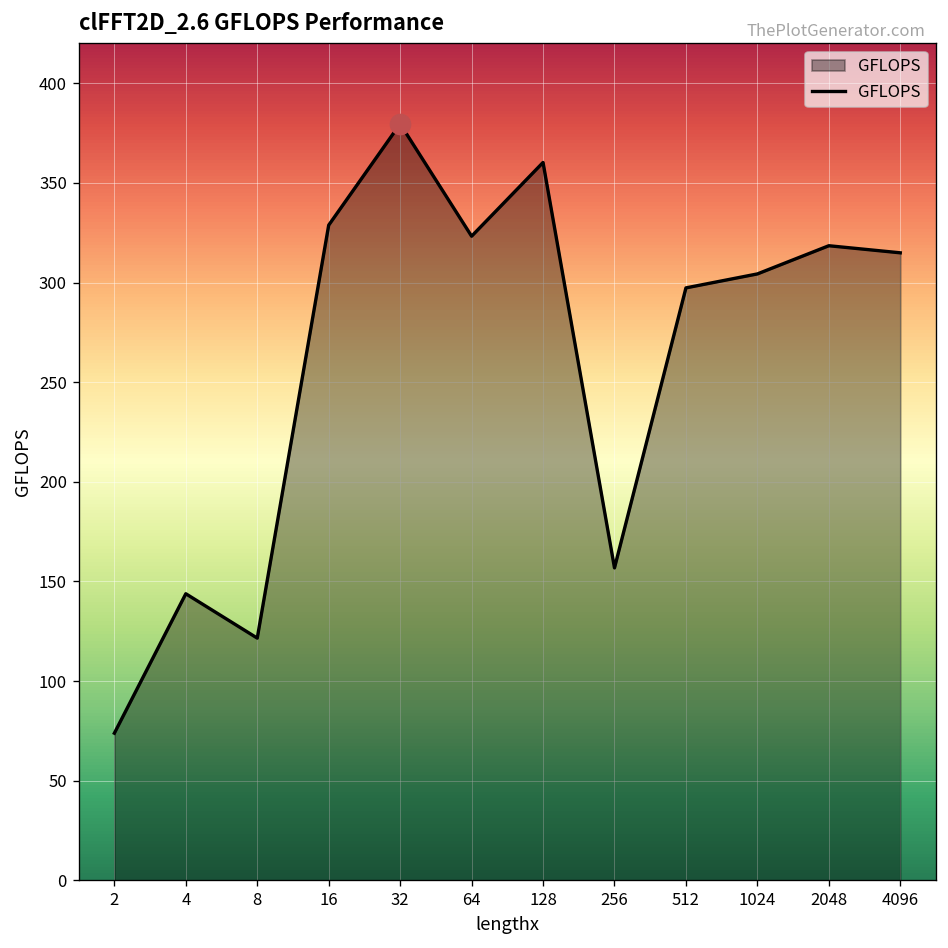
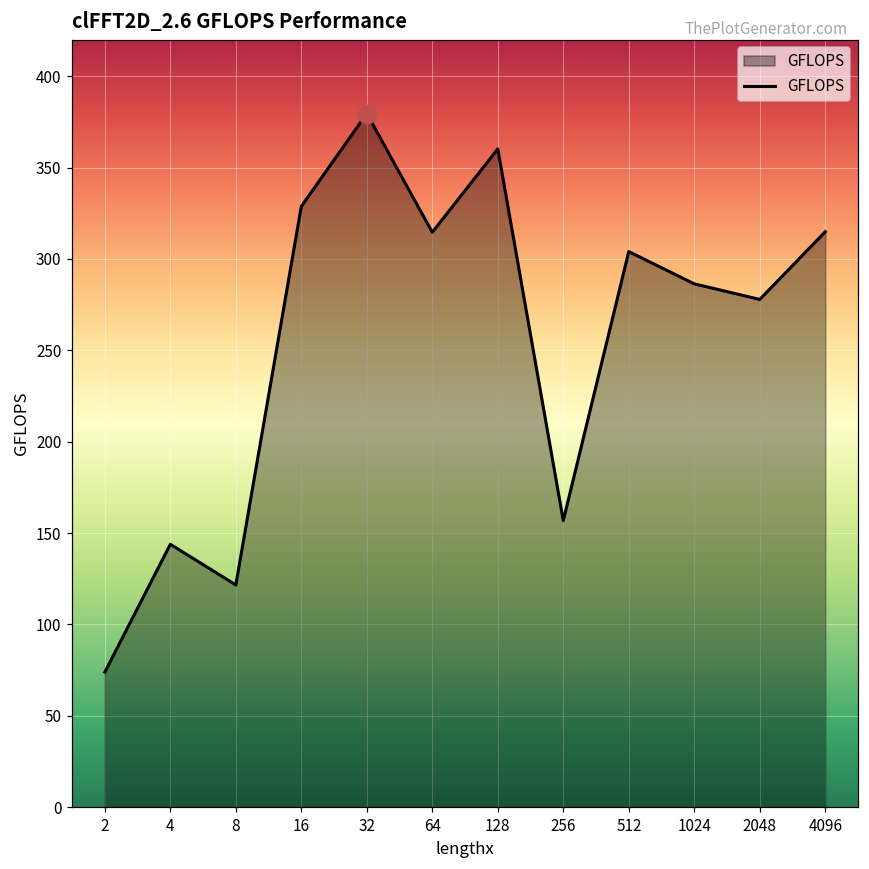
  {
    "GFLOPS": {
      "2": 74,
      "4": 144,
      "8": 122,
      "16": 329,
-     "64": 323,
+     "64": 315,
      "128": 360,
      "256": 157,
-     "512": 297,
-     "1024": 304,
-     "2048": 318,
+     "512": 304,
+     "1024": 286,
+     "2048": 278,
      "4096": 315
    }
  }
